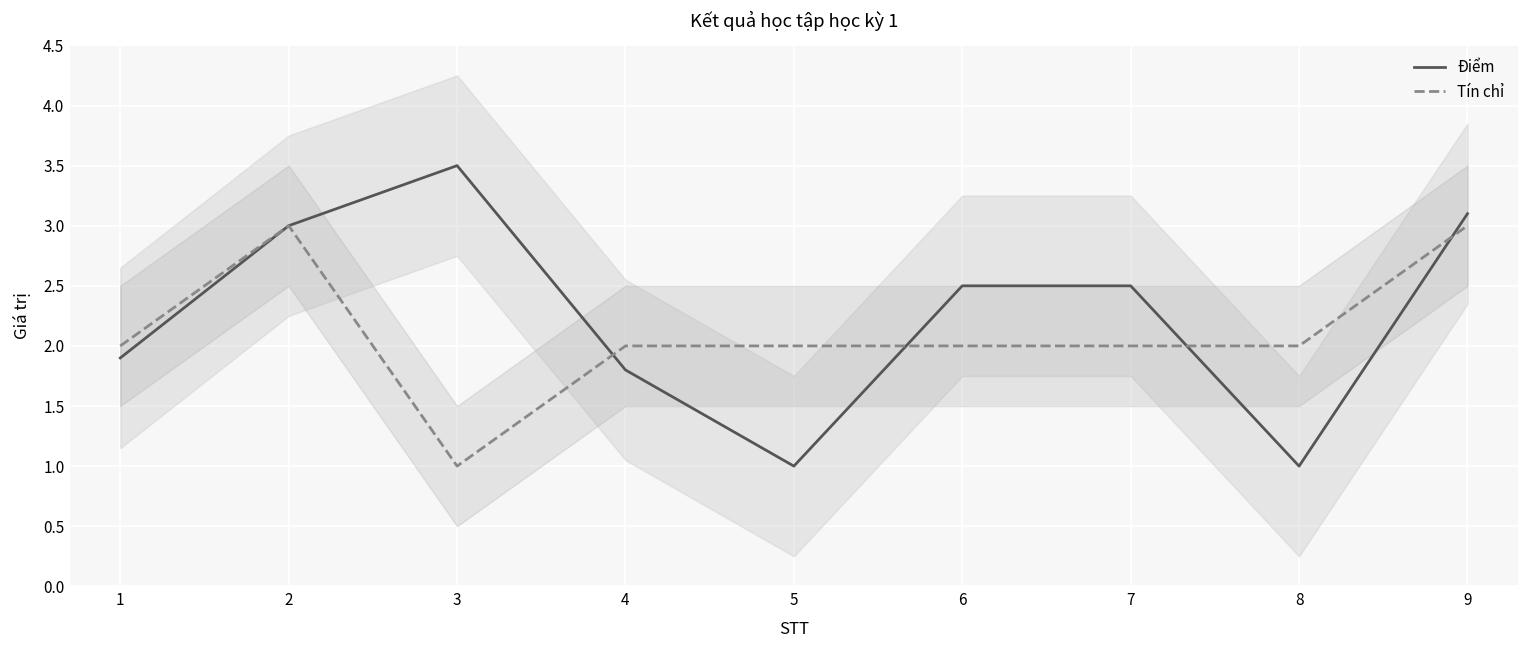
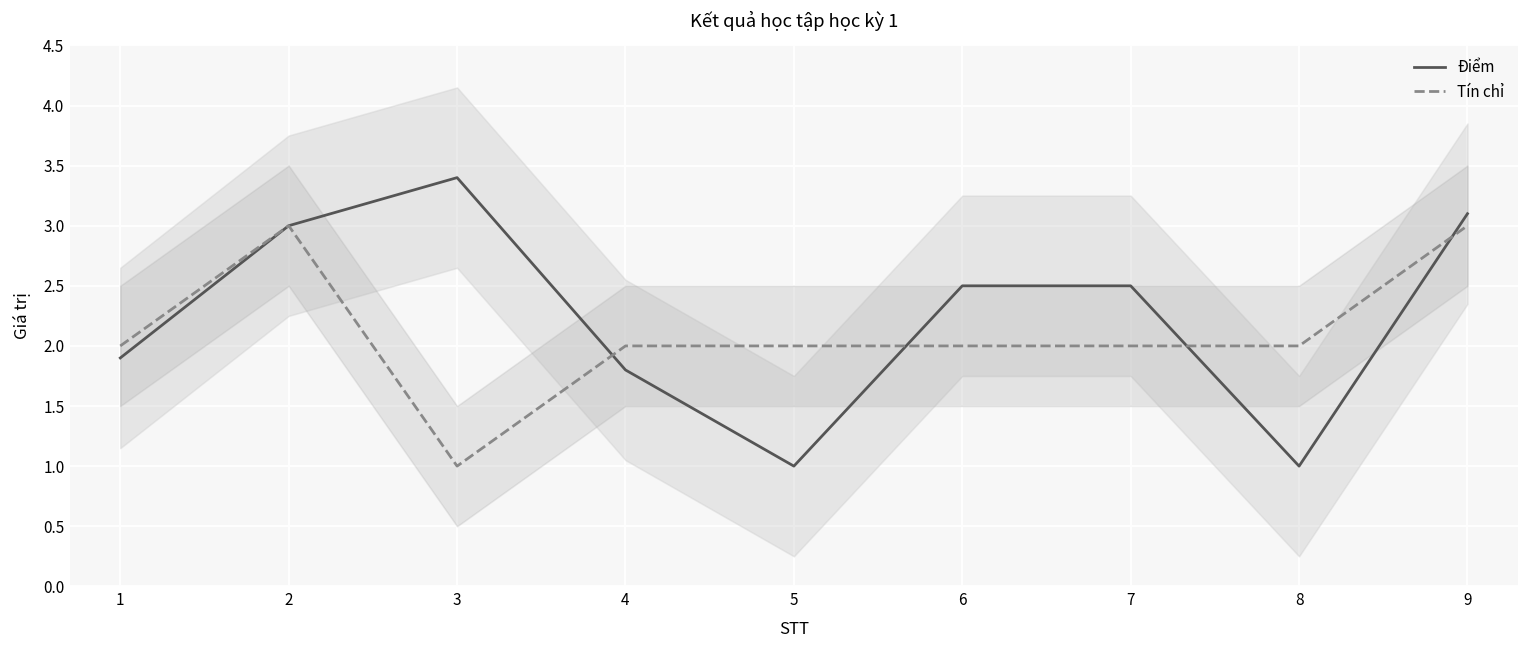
  {
    "Điểm": {
      "1": 1.9,
-     "3": 3.5,
+     "3": 3.4,
      "4": 1.8,
      "5": 1.0,
      "8": 1.0,
      "9": 3.1
    }
  }
